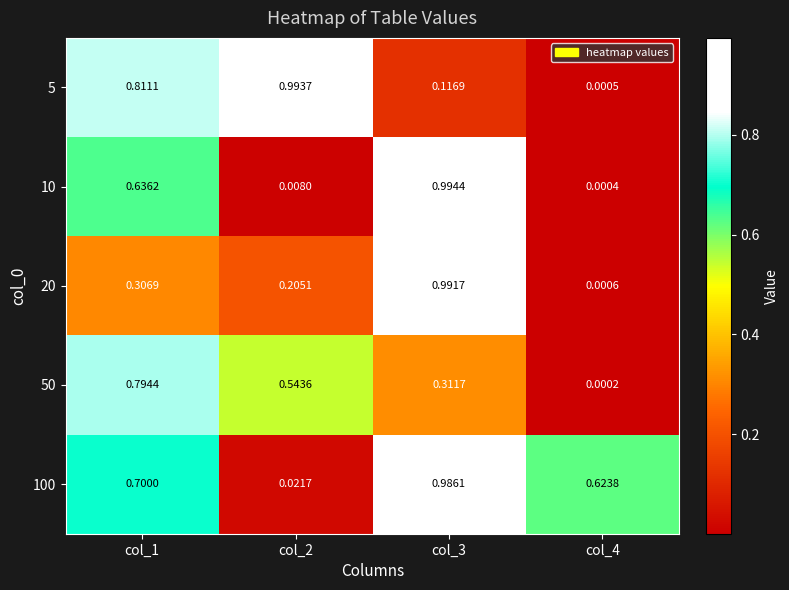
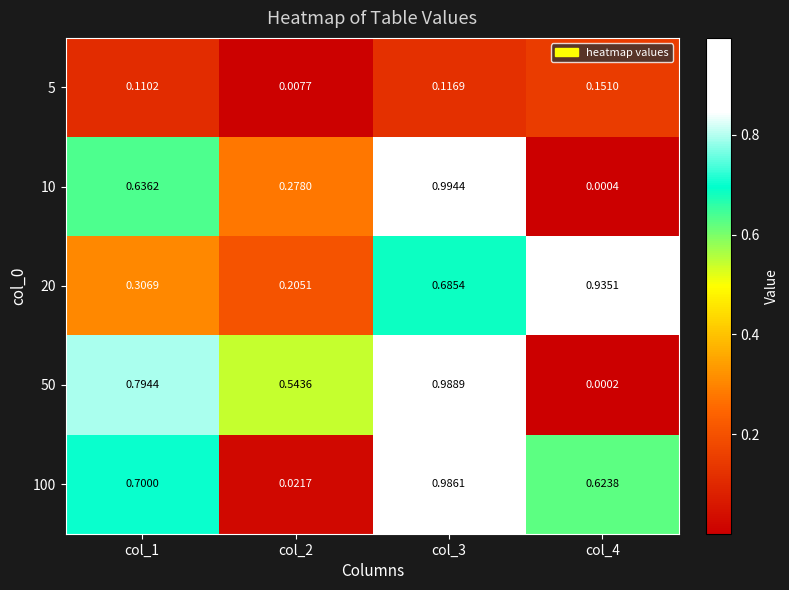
  {
    "5": {
-     "col_1": 0.8111,
-     "col_2": 0.9937,
+     "col_1": 0.1102,
+     "col_2": 0.0077,
      "col_3": 0.1169,
-     "col_4": 0.0005
+     "col_4": 0.1510
    },
    "10": {
      "col_1": 0.6362,
-     "col_2": 0.0080,
+     "col_2": 0.2780,
      "col_3": 0.9944,
      "col_4": 0.0004
    },
    "20": {
      "col_1": 0.3069,
      "col_2": 0.2051,
-     "col_3": 0.9917,
-     "col_4": 0.0006
+     "col_3": 0.6854,
+     "col_4": 0.9351
    },
    "50": {
      "col_1": 0.7944,
      "col_2": 0.5436,
-     "col_3": 0.3117,
+     "col_3": 0.9889,
      "col_4": 0.0002
    },
    "100": {
      "col_1": 0.7000,
      "col_2": 0.0217,
      "col_3": 0.9861,
      "col_4": 0.6238
    }
  }
